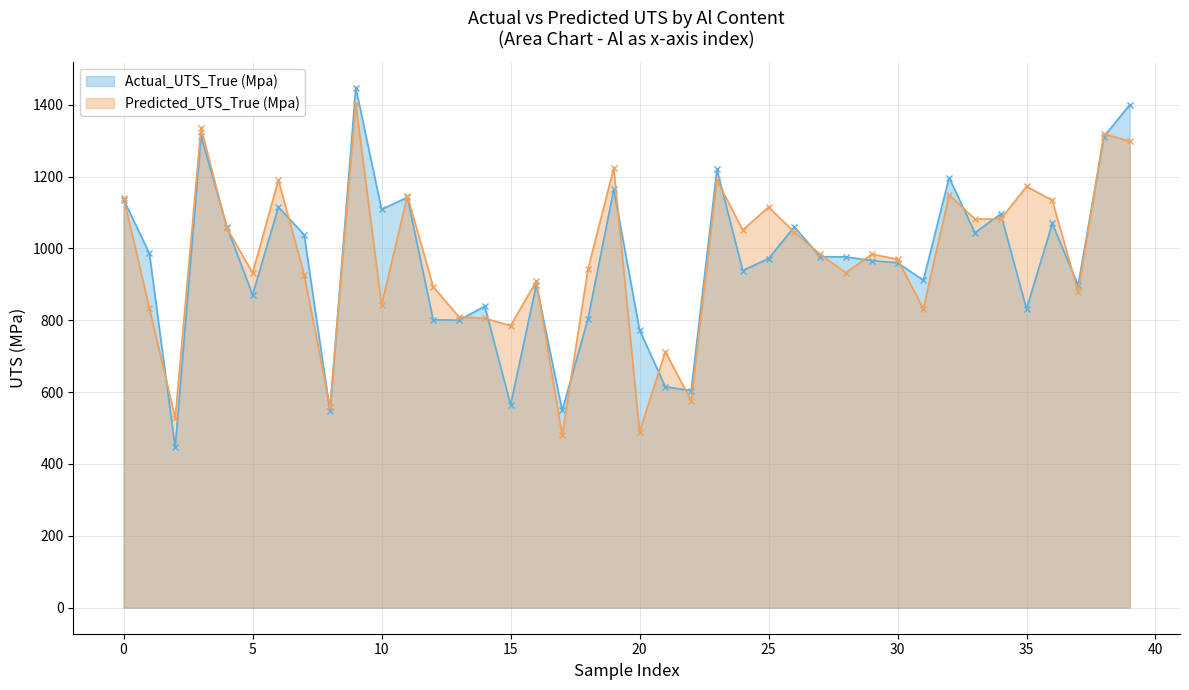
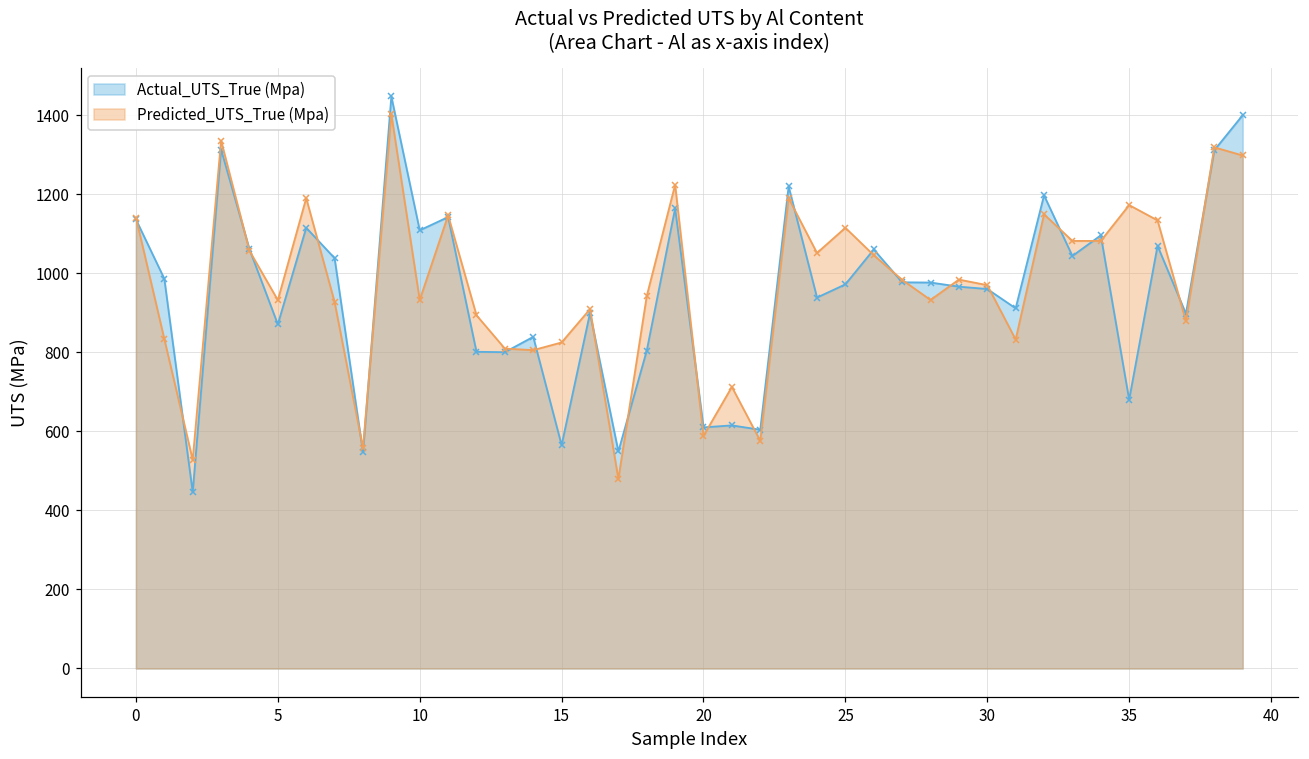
  {
    "Actual_UTS_True (Mpa)": {
      "5": 870,
      "10": 1110,
      "15": 570,
-     "20": 770,
+     "20": 610,
      "25": 970,
      "30": 960,
-     "35": 830
+     "35": 680
    },
    "Predicted_UTS_True (Mpa)": {
      "5": 930,
-     "10": 840,
-     "15": 790,
-     "20": 490,
+     "10": 930,
+     "15": 820,
+     "20": 590,
      "25": 1110,
      "30": 970,
      "35": 1170
    }
  }
